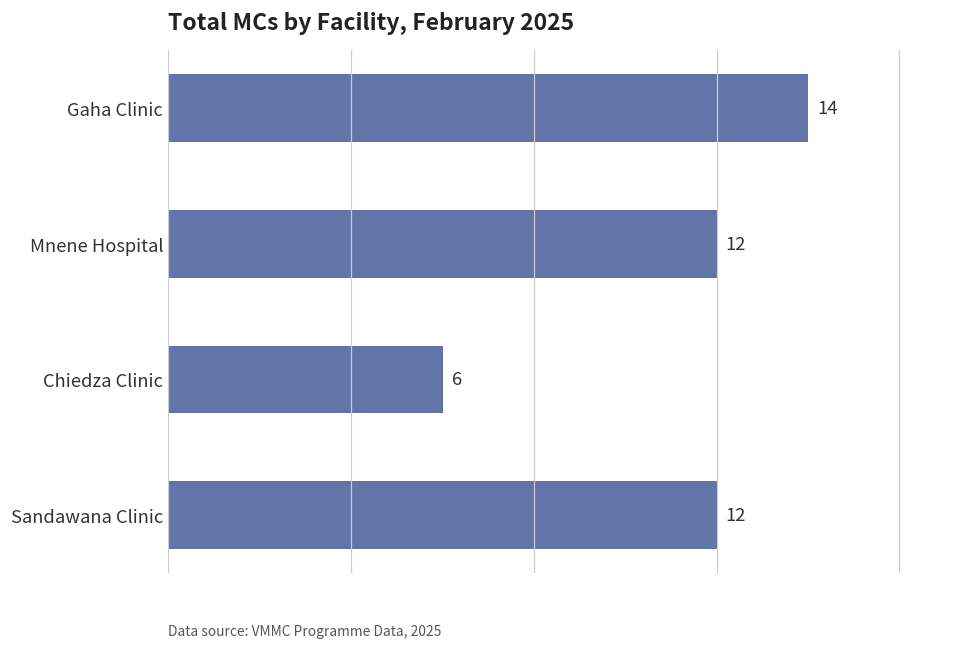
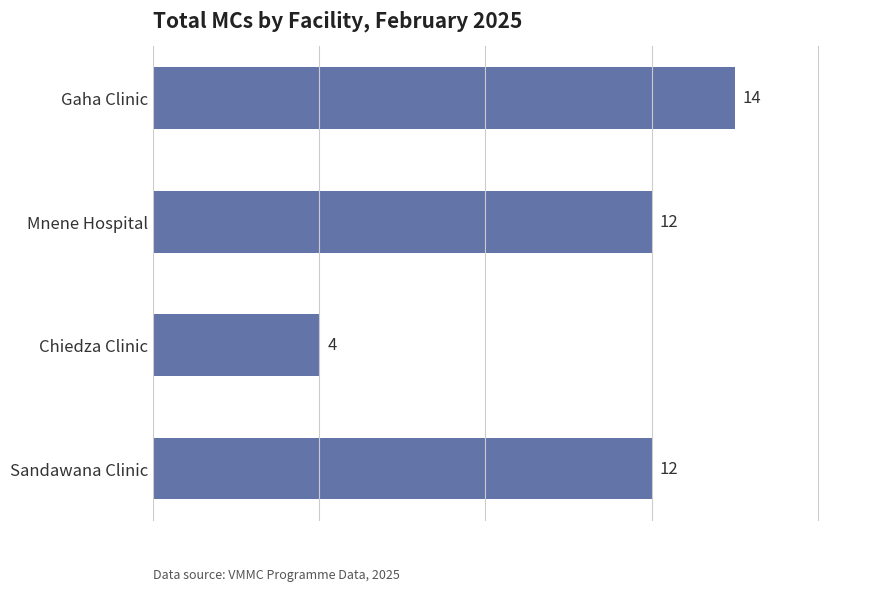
  {
    "Gaha Clinic": 14,
    "Mnene Hospital": 12,
-   "Chiedza Clinic": 6,
+   "Chiedza Clinic": 4,
    "Sandawana Clinic": 12
  }
